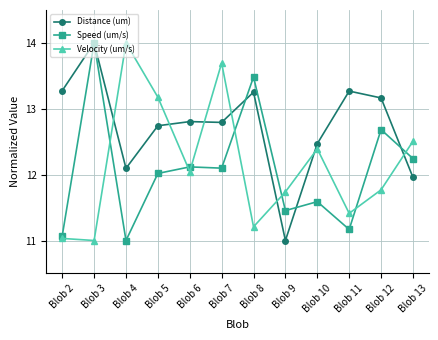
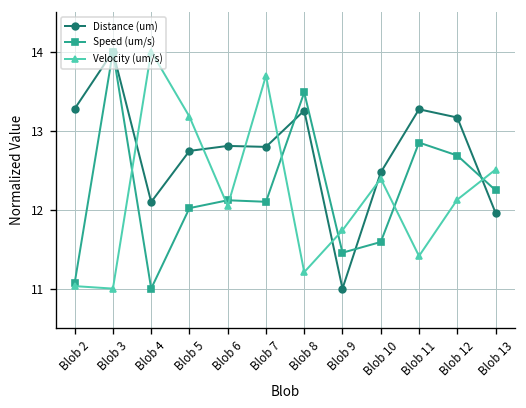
  {
    "Distance (um)": {
      "Blob 2": 13.3,
      "Blob 4": 12.1,
      "Blob 5": 12.7,
      "Blob 6": 12.8,
      "Blob 7": 12.8,
      "Blob 8": 13.3,
      "Blob 9": 11.0,
      "Blob 10": 12.5,
      "Blob 11": 13.3,
      "Blob 12": 13.2,
      "Blob 13": 12.0
    },
    "Speed (um/s)": {
      "Blob 4": 11.0,
      "Blob 5": 12.0,
      "Blob 6": 12.1,
      "Blob 7": 12.1,
      "Blob 8": 13.5,
      "Blob 9": 11.5,
      "Blob 10": 11.6,
-     "Blob 11": 11.2,
+     "Blob 11": 12.8,
      "Blob 12": 12.7,
      "Blob 13": 12.2
    },
    "Velocity (um/s)": {
      "Blob 3": 11.0,
      "Blob 5": 13.2,
      "Blob 6": 12.0,
      "Blob 7": 13.7,
      "Blob 8": 11.2,
      "Blob 9": 11.7,
      "Blob 10": 12.4,
      "Blob 11": 11.4,
-     "Blob 12": 11.8,
+     "Blob 12": 12.1,
      "Blob 13": 12.5
    }
  }
